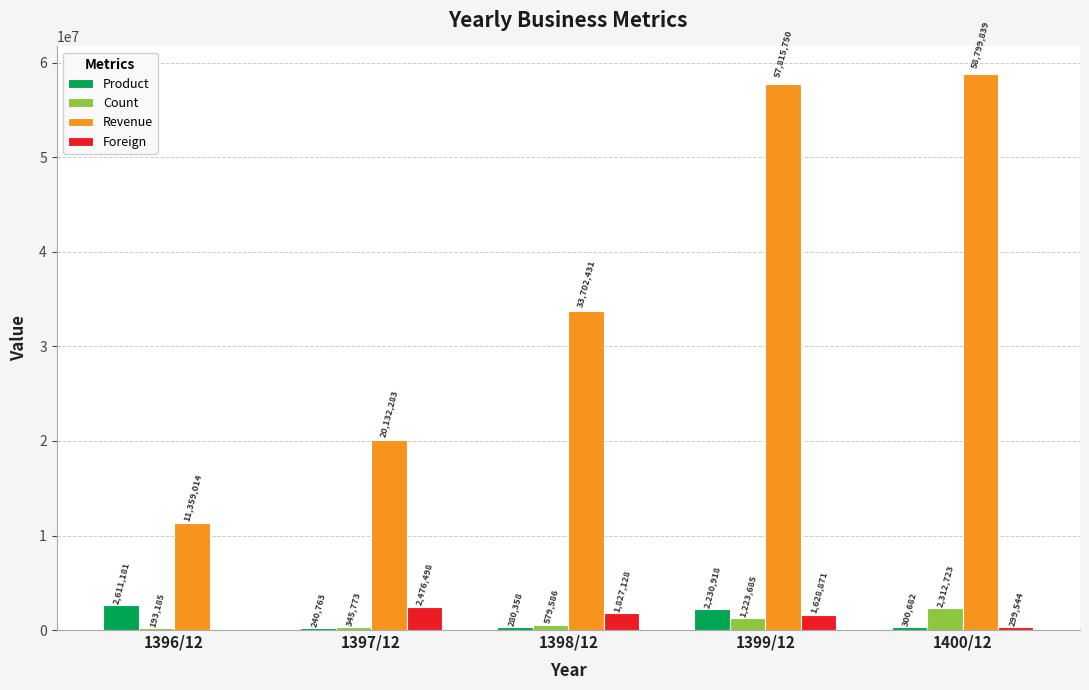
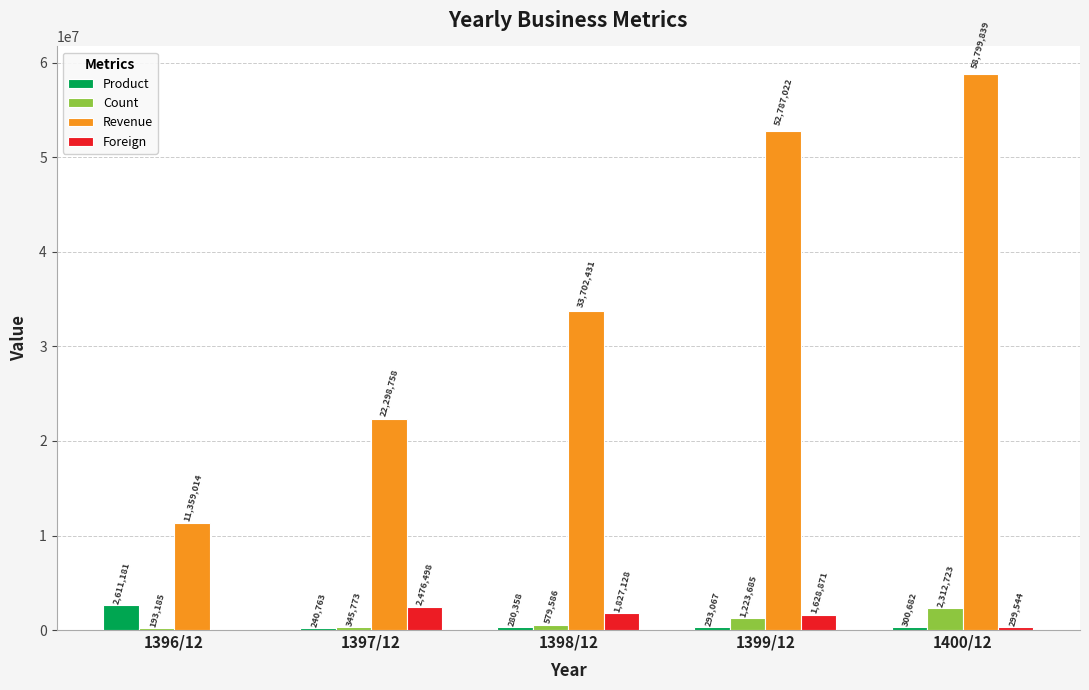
  {
    "Product": {
      "1396/12": "2,611,181",
      "1397/12": "240,763",
      "1398/12": "280,358",
-     "1399/12": "2,230,918",
+     "1399/12": "293,067",
      "1400/12": "300,682"
    },
    "Count": {
      "1396/12": "193,185",
      "1397/12": "345,773",
      "1398/12": "579,586",
      "1399/12": "1,223,685",
      "1400/12": "2,312,723"
    },
    "Revenue": {
      "1396/12": "11,359,014",
-     "1397/12": "20,132,283",
+     "1397/12": "22,298,758",
      "1398/12": "33,702,431",
-     "1399/12": "57,815,750",
+     "1399/12": "52,787,022",
      "1400/12": "58,799,839"
    },
    "Foreign": {
      "1397/12": "2,476,498",
      "1398/12": "1,827,128",
      "1399/12": "1,628,871",
      "1400/12": "299,544"
    }
  }
